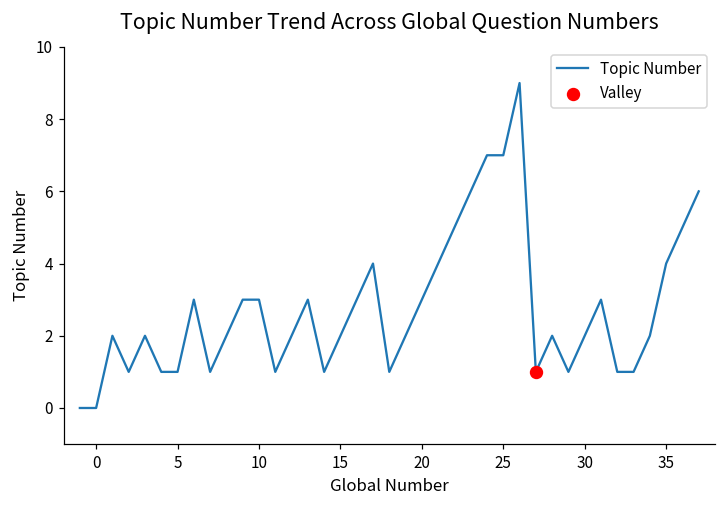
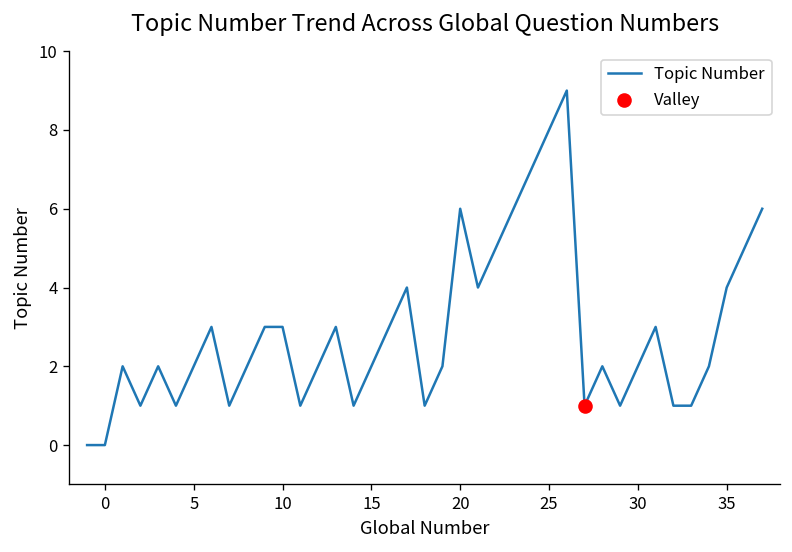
  {
    "Topic Number": {
      "0": 0,
-     "5": 1,
+     "5": 2,
      "10": 3,
      "15": 2,
-     "20": 3,
-     "25": 7,
+     "20": 6,
+     "25": 8,
      "30": 2,
      "35": 4
    }
  }
